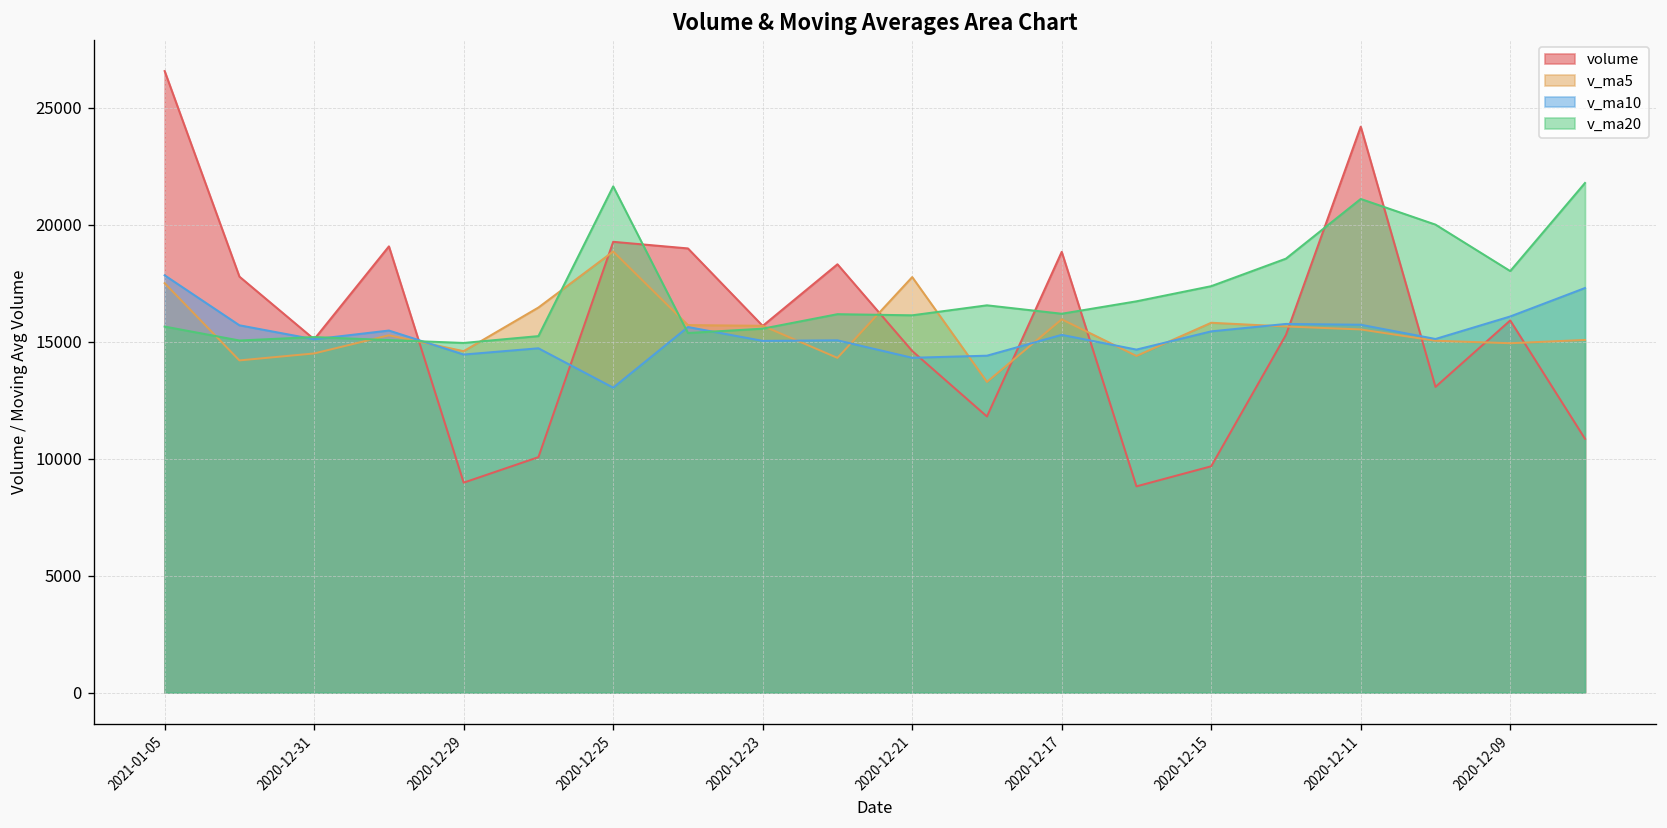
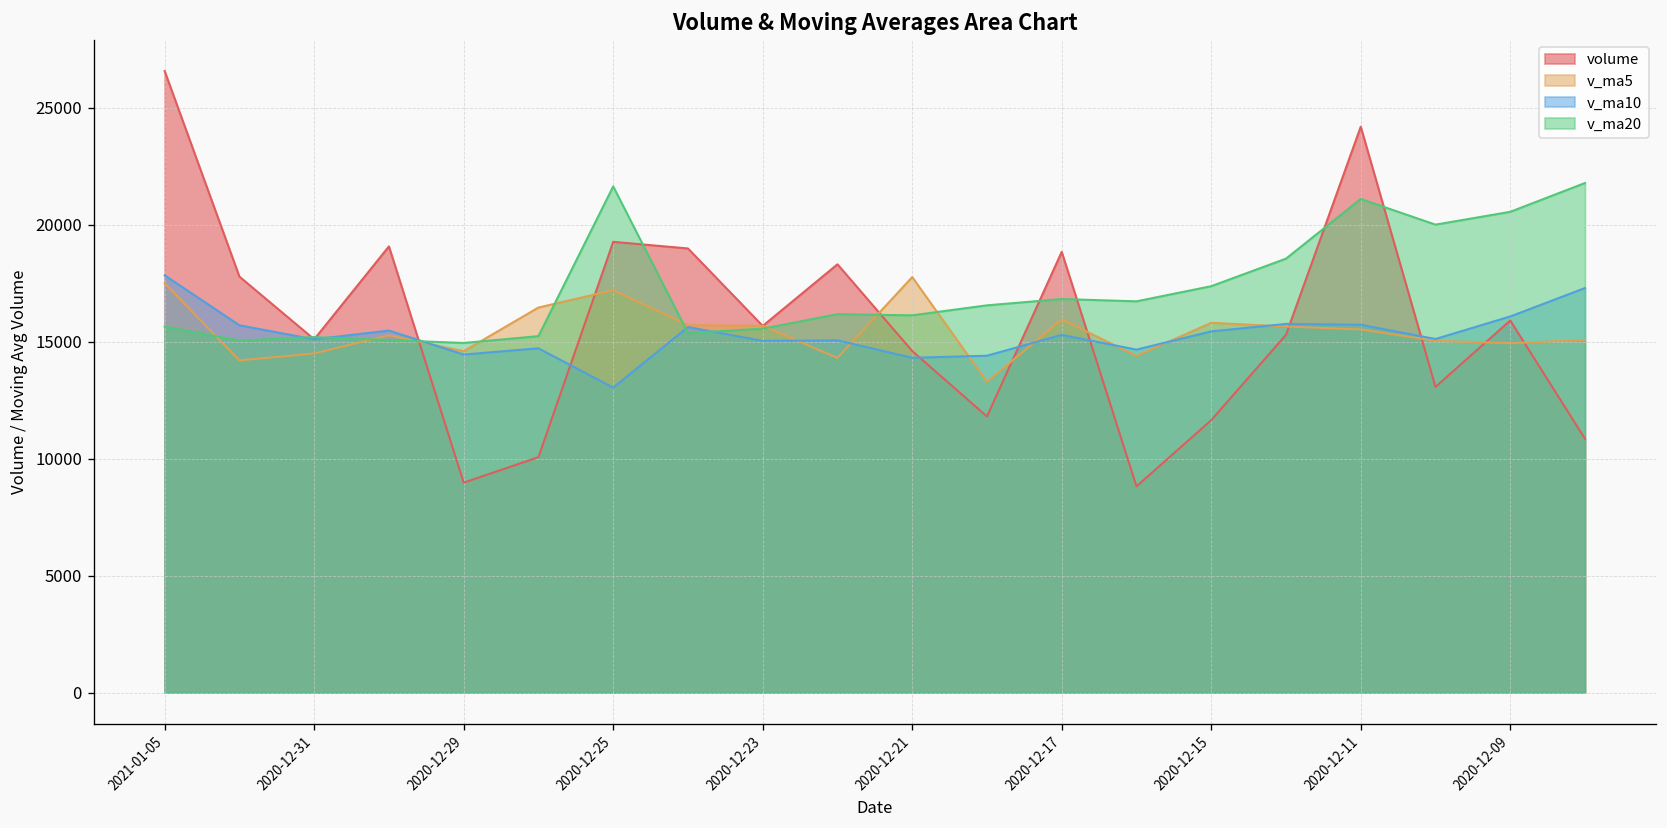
  {
    "volume": {
      "2021-01-05": 26600,
      "2020-12-29": 9000,
      "2020-12-25": 19300,
      "2020-12-21": 14600,
      "2020-12-17": 18800,
-     "2020-12-15": 9700,
+     "2020-12-15": 11600,
      "2020-12-11": 24200,
      "2020-12-09": 15900
    },
    "v_ma5": {
      "2021-01-05": 17500,
      "2020-12-31": 14500,
      "2020-12-29": 14600,
-     "2020-12-25": 18900,
+     "2020-12-25": 17200,
      "2020-12-21": 17800,
      "2020-12-17": 16000,
      "2020-12-15": 15800,
      "2020-12-11": 15500,
      "2020-12-09": 14900
    },
    "v_ma10": {
      "2021-01-05": 17800,
      "2020-12-29": 14400,
      "2020-12-25": 13000,
      "2020-12-23": 15000,
      "2020-12-21": 14300,
      "2020-12-17": 15300,
      "2020-12-15": 15400,
      "2020-12-11": 15700,
      "2020-12-09": 16100
    },
    "v_ma20": {
      "2021-01-05": 15600,
      "2020-12-29": 14900,
      "2020-12-25": 21600,
      "2020-12-21": 16100,
-     "2020-12-17": 16200,
+     "2020-12-17": 16800,
      "2020-12-15": 17400,
      "2020-12-11": 21100,
-     "2020-12-09": 18000
+     "2020-12-09": 20500
    }
  }
